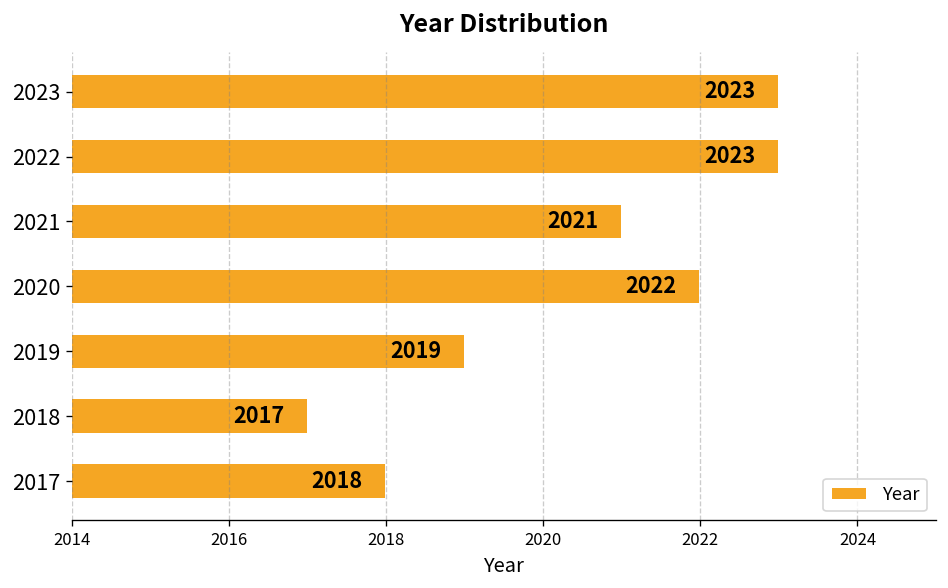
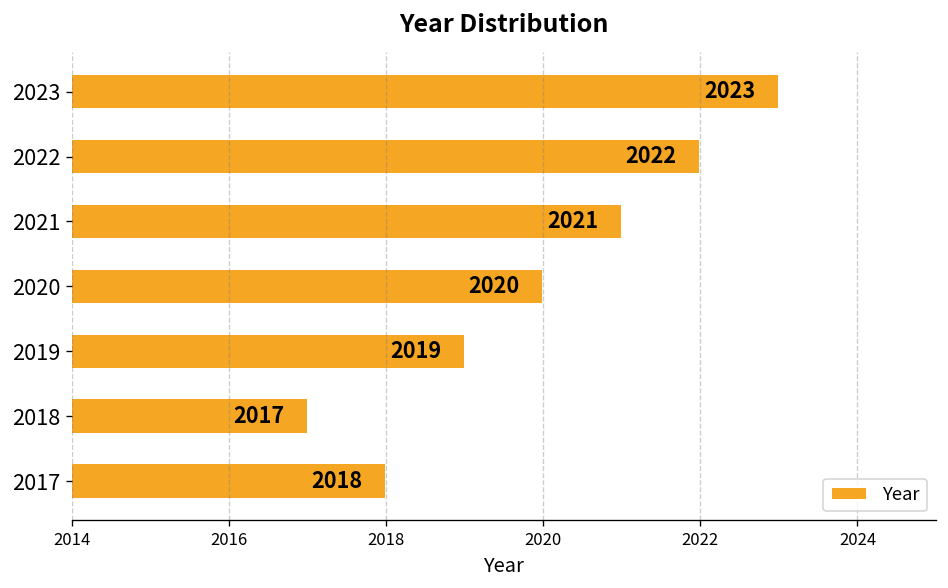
  {
    "2023": 2023,
-   "2022": 2023,
+   "2022": 2022,
    "2021": 2021,
-   "2020": 2022,
+   "2020": 2020,
    "2019": 2019,
    "2018": 2017,
    "2017": 2018
  }
